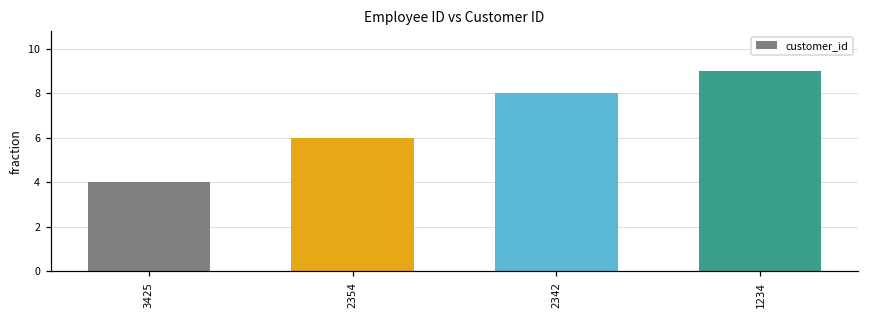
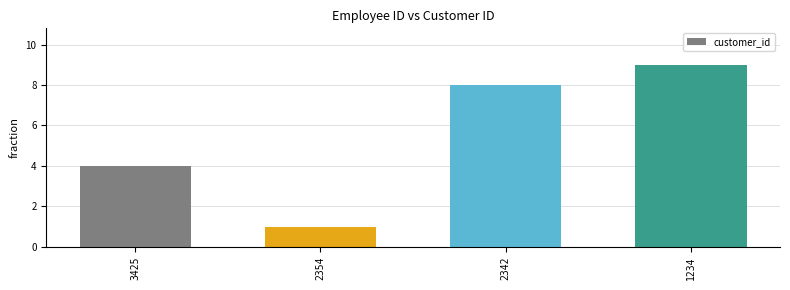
  {
    "3425": 4,
-   "2354": 6,
+   "2354": 1,
    "2342": 8,
    "1234": 9
  }
